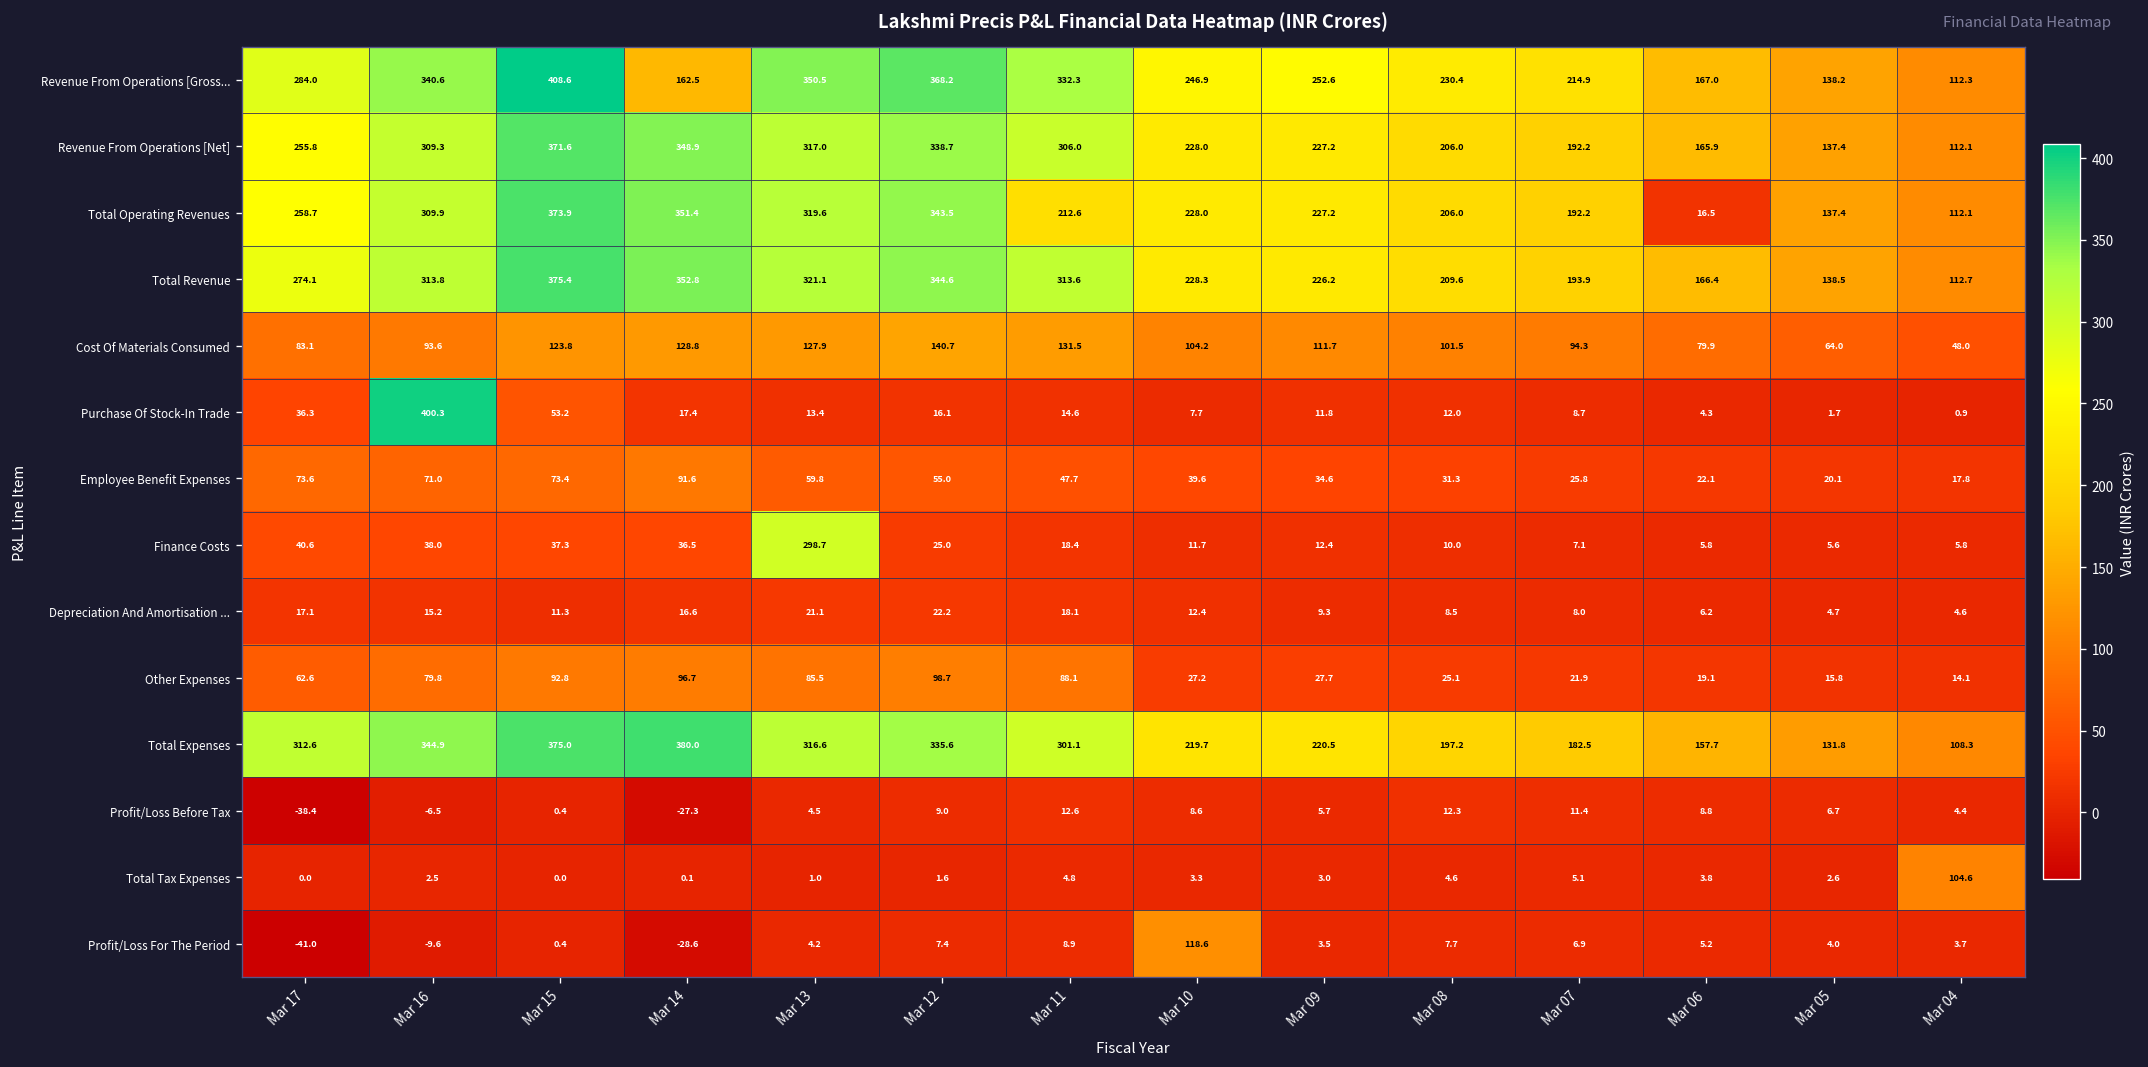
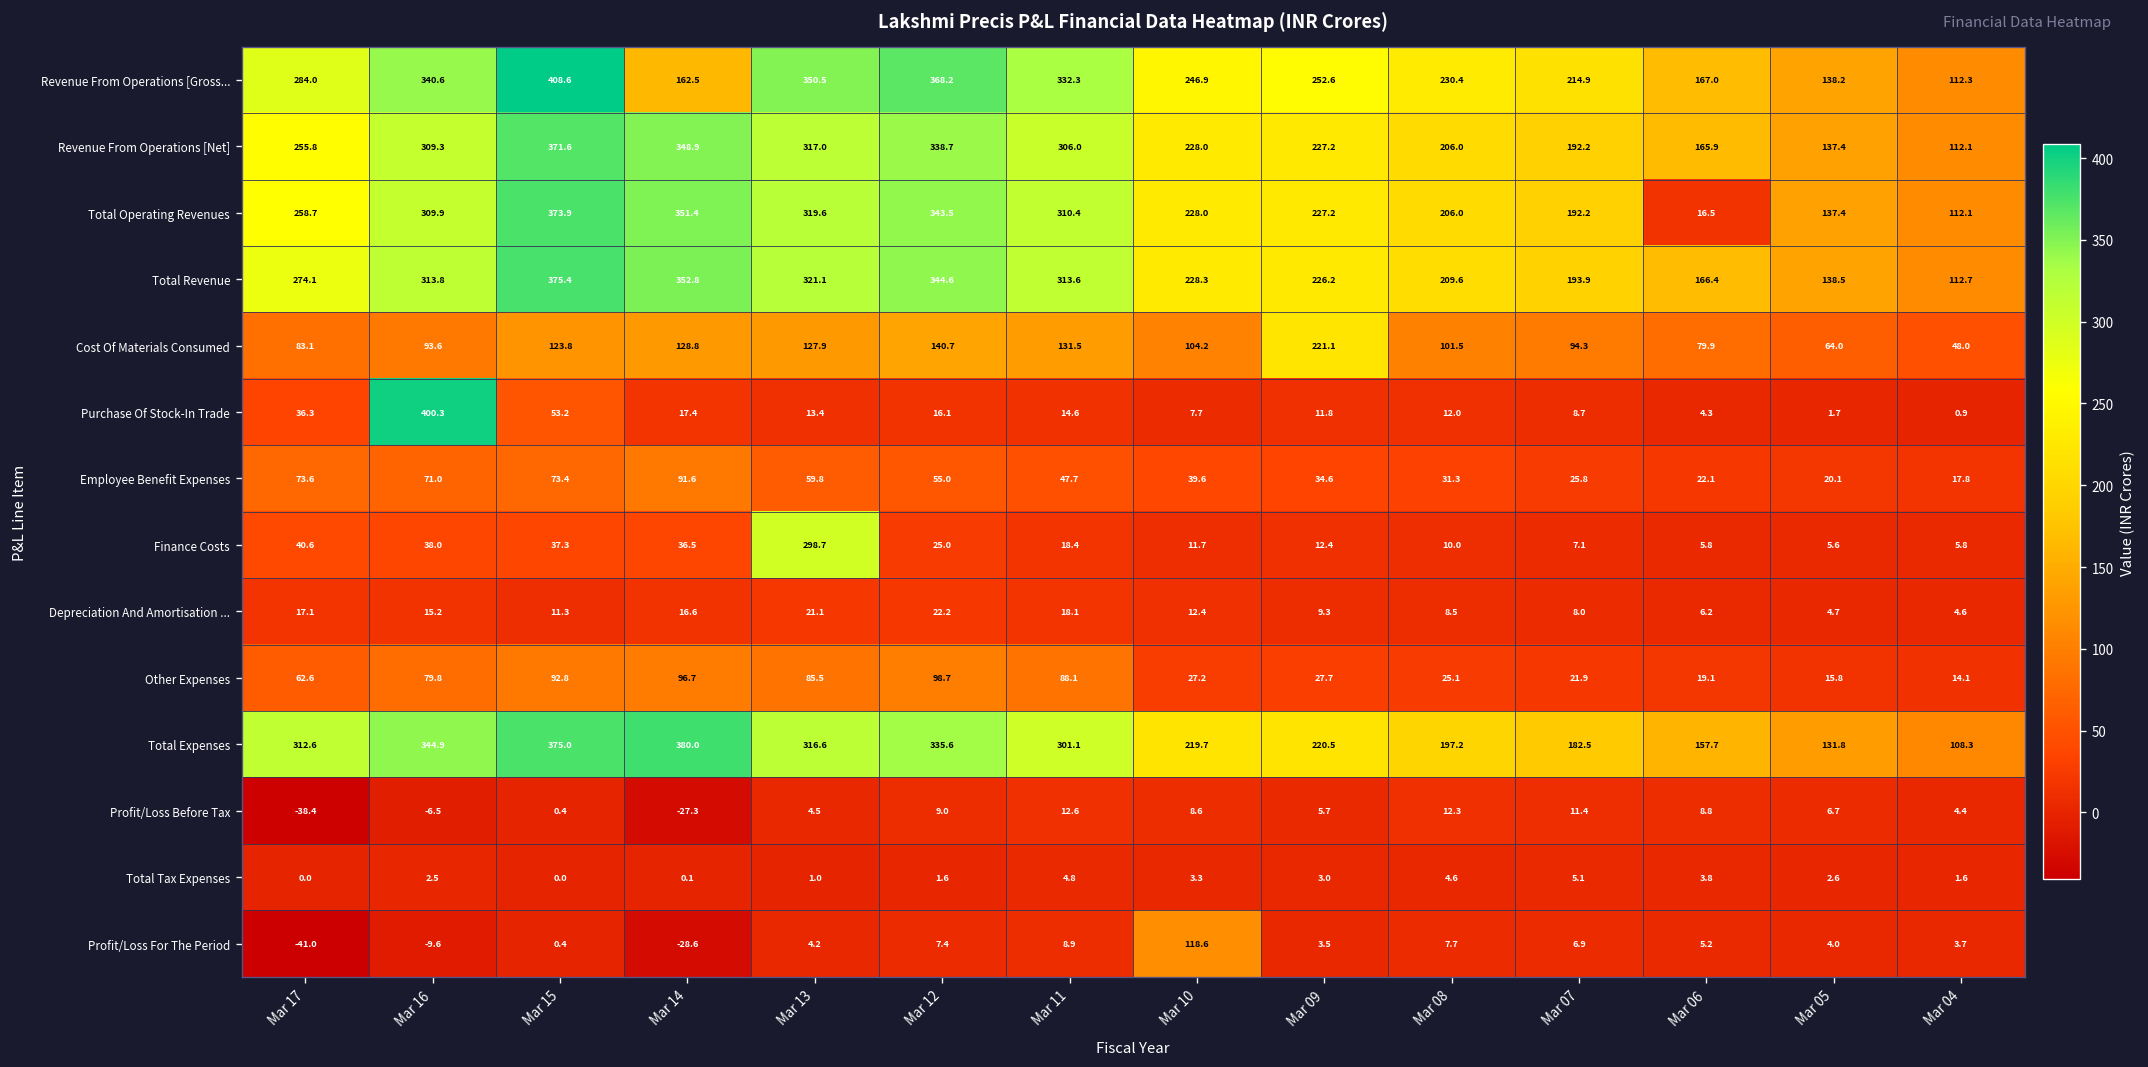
  {
    "Revenue From Operations [Gross...": {
      "Mar 17": 284.0,
      "Mar 16": 340.6,
      "Mar 15": 408.6,
      "Mar 14": 162.5,
      "Mar 13": 350.5,
      "Mar 12": 368.2,
      "Mar 11": 332.3,
      "Mar 10": 246.9,
      "Mar 09": 252.6,
      "Mar 08": 230.4,
      "Mar 07": 214.9,
      "Mar 06": 167.0,
      "Mar 05": 138.2,
      "Mar 04": 112.3
    },
    "Revenue From Operations [Net]": {
      "Mar 17": 255.8,
      "Mar 16": 309.3,
      "Mar 15": 371.6,
      "Mar 14": 348.9,
      "Mar 13": 317.0,
      "Mar 12": 338.7,
      "Mar 11": 306.0,
      "Mar 10": 228.0,
      "Mar 09": 227.2,
      "Mar 08": 206.0,
      "Mar 07": 192.2,
      "Mar 06": 165.9,
      "Mar 05": 137.4,
      "Mar 04": 112.1
    },
    "Total Operating Revenues": {
      "Mar 17": 258.7,
      "Mar 16": 309.9,
      "Mar 15": 373.9,
      "Mar 14": 351.4,
      "Mar 13": 319.6,
      "Mar 12": 343.5,
-     "Mar 11": 212.6,
+     "Mar 11": 310.4,
      "Mar 10": 228.0,
      "Mar 09": 227.2,
      "Mar 08": 206.0,
      "Mar 07": 192.2,
      "Mar 06": 16.5,
      "Mar 05": 137.4,
      "Mar 04": 112.1
    },
    "Total Revenue": {
      "Mar 17": 274.1,
      "Mar 16": 313.8,
      "Mar 15": 375.4,
      "Mar 14": 352.8,
      "Mar 13": 321.1,
      "Mar 12": 344.6,
      "Mar 11": 313.6,
      "Mar 10": 228.3,
      "Mar 09": 226.2,
      "Mar 08": 209.6,
      "Mar 07": 193.9,
      "Mar 06": 166.4,
      "Mar 05": 138.5,
      "Mar 04": 112.7
    },
    "Cost Of Materials Consumed": {
      "Mar 17": 83.1,
      "Mar 16": 93.6,
      "Mar 15": 123.8,
      "Mar 14": 128.8,
      "Mar 13": 127.9,
      "Mar 12": 140.7,
      "Mar 11": 131.5,
      "Mar 10": 104.2,
-     "Mar 09": 111.7,
+     "Mar 09": 221.1,
      "Mar 08": 101.5,
      "Mar 07": 94.3,
      "Mar 06": 79.9,
      "Mar 05": 64.0,
      "Mar 04": 48.0
    },
    "Purchase Of Stock-In Trade": {
      "Mar 17": 36.3,
      "Mar 16": 400.3,
      "Mar 15": 53.2,
      "Mar 14": 17.4,
      "Mar 13": 13.4,
      "Mar 12": 16.1,
      "Mar 11": 14.6,
      "Mar 10": 7.7,
      "Mar 09": 11.8,
      "Mar 08": 12.0,
      "Mar 07": 8.7,
      "Mar 06": 4.3,
      "Mar 05": 1.7,
      "Mar 04": 0.9
    },
    "Employee Benefit Expenses": {
      "Mar 17": 73.6,
      "Mar 16": 71.0,
      "Mar 15": 73.4,
      "Mar 14": 91.6,
      "Mar 13": 59.8,
      "Mar 12": 55.0,
      "Mar 11": 47.7,
      "Mar 10": 39.6,
      "Mar 09": 34.6,
      "Mar 08": 31.3,
      "Mar 07": 25.8,
      "Mar 06": 22.1,
      "Mar 05": 20.1,
      "Mar 04": 17.8
    },
    "Finance Costs": {
      "Mar 17": 40.6,
      "Mar 16": 38.0,
      "Mar 15": 37.3,
      "Mar 14": 36.5,
      "Mar 13": 298.7,
      "Mar 12": 25.0,
      "Mar 11": 18.4,
      "Mar 10": 11.7,
      "Mar 09": 12.4,
      "Mar 08": 10.0,
      "Mar 07": 7.1,
      "Mar 06": 5.8,
      "Mar 05": 5.6,
      "Mar 04": 5.8
    },
    "Depreciation And Amortisation ...": {
      "Mar 17": 17.1,
      "Mar 16": 15.2,
      "Mar 15": 11.3,
      "Mar 14": 16.6,
      "Mar 13": 21.1,
      "Mar 12": 22.2,
      "Mar 11": 18.1,
      "Mar 10": 12.4,
      "Mar 09": 9.3,
      "Mar 08": 8.5,
      "Mar 07": 8.0,
      "Mar 06": 6.2,
      "Mar 05": 4.7,
      "Mar 04": 4.6
    },
    "Other Expenses": {
      "Mar 17": 62.6,
      "Mar 16": 79.8,
      "Mar 15": 92.8,
      "Mar 14": 96.7,
      "Mar 13": 85.5,
      "Mar 12": 98.7,
      "Mar 11": 88.1,
      "Mar 10": 27.2,
      "Mar 09": 27.7,
      "Mar 08": 25.1,
      "Mar 07": 21.9,
      "Mar 06": 19.1,
      "Mar 05": 15.8,
      "Mar 04": 14.1
    },
    "Total Expenses": {
      "Mar 17": 312.6,
      "Mar 16": 344.9,
      "Mar 15": 375.0,
      "Mar 14": 380.0,
      "Mar 13": 316.6,
      "Mar 12": 335.6,
      "Mar 11": 301.1,
      "Mar 10": 219.7,
      "Mar 09": 220.5,
      "Mar 08": 197.2,
      "Mar 07": 182.5,
      "Mar 06": 157.7,
      "Mar 05": 131.8,
      "Mar 04": 108.3
    },
    "Profit/Loss Before Tax": {
      "Mar 17": -38.4,
      "Mar 16": -6.5,
      "Mar 15": 0.4,
      "Mar 14": -27.3,
      "Mar 13": 4.5,
      "Mar 12": 9.0,
      "Mar 11": 12.6,
      "Mar 10": 8.6,
      "Mar 09": 5.7,
      "Mar 08": 12.3,
      "Mar 07": 11.4,
      "Mar 06": 8.8,
      "Mar 05": 6.7,
      "Mar 04": 4.4
    },
    "Total Tax Expenses": {
      "Mar 17": 0.0,
      "Mar 16": 2.5,
      "Mar 15": 0.0,
      "Mar 14": 0.1,
      "Mar 13": 1.0,
      "Mar 12": 1.6,
      "Mar 11": 4.8,
      "Mar 10": 3.3,
      "Mar 09": 3.0,
      "Mar 08": 4.6,
      "Mar 07": 5.1,
      "Mar 06": 3.8,
      "Mar 05": 2.6,
-     "Mar 04": 104.6
+     "Mar 04": 1.6
    },
    "Profit/Loss For The Period": {
      "Mar 17": -41.0,
      "Mar 16": -9.6,
      "Mar 15": 0.4,
      "Mar 14": -28.6,
      "Mar 13": 4.2,
      "Mar 12": 7.4,
      "Mar 11": 8.9,
      "Mar 10": 118.6,
      "Mar 09": 3.5,
      "Mar 08": 7.7,
      "Mar 07": 6.9,
      "Mar 06": 5.2,
      "Mar 05": 4.0,
      "Mar 04": 3.7
    }
  }
